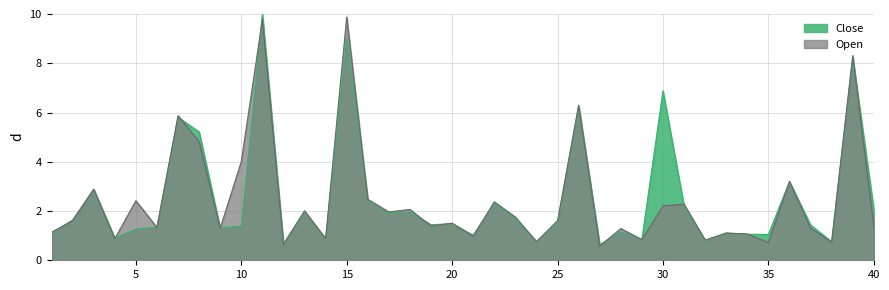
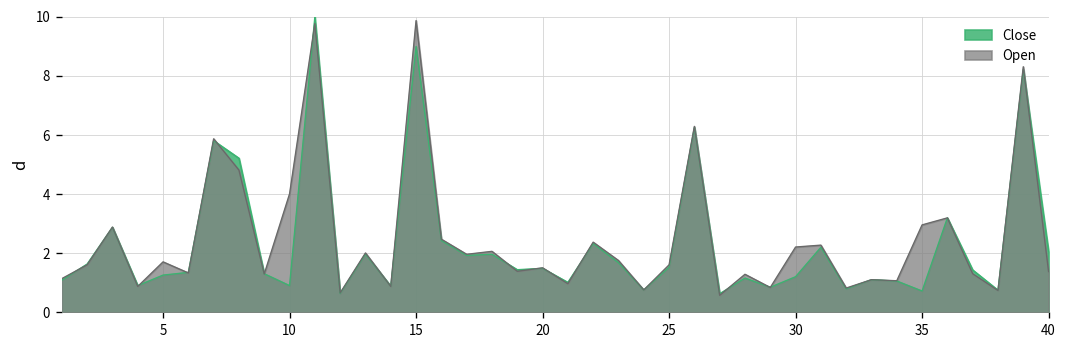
  {
    "Close": {
      "5": 1.3,
-     "10": 1.4,
+     "10": 0.9,
      "15": 9.0,
-     "30": 6.9,
-     "35": 1.1,
+     "30": 1.2,
+     "35": 0.7,
      "40": 2.1
    },
    "Open": {
-     "5": 2.4,
+     "5": 1.7,
      "10": 4.0,
      "15": 9.9,
      "30": 2.2,
-     "35": 0.7,
+     "35": 3.0,
      "40": 1.4
    }
  }
